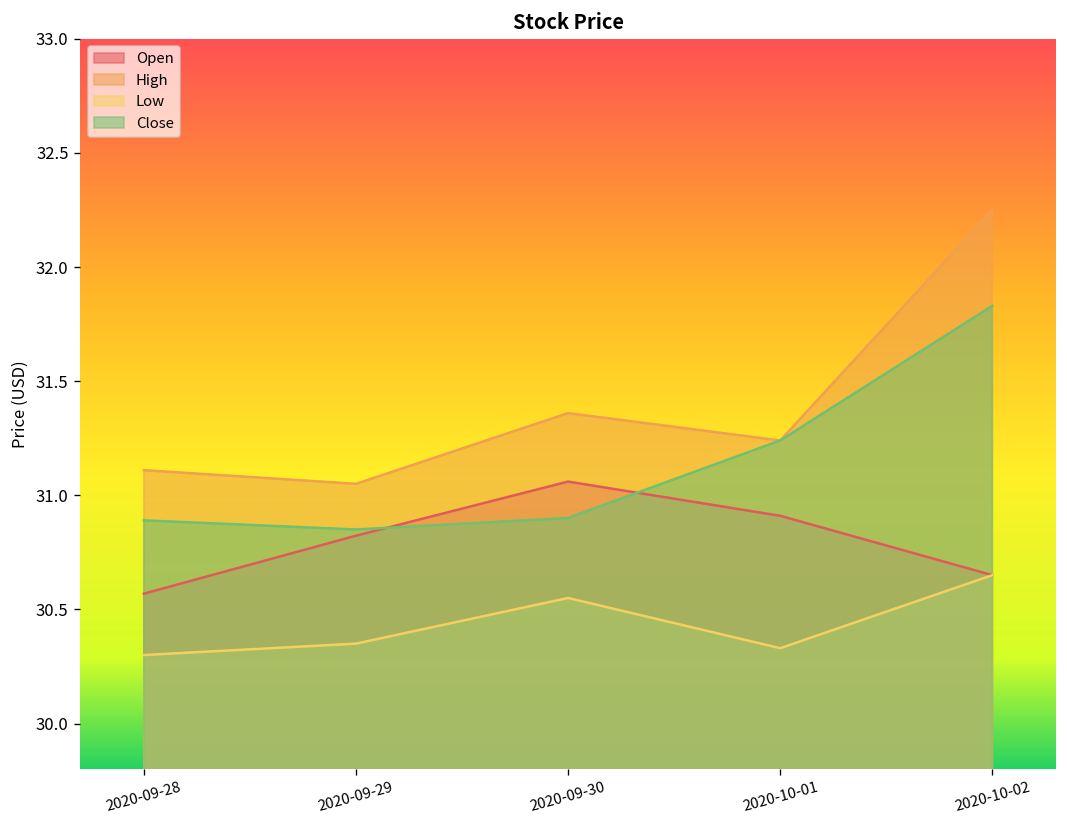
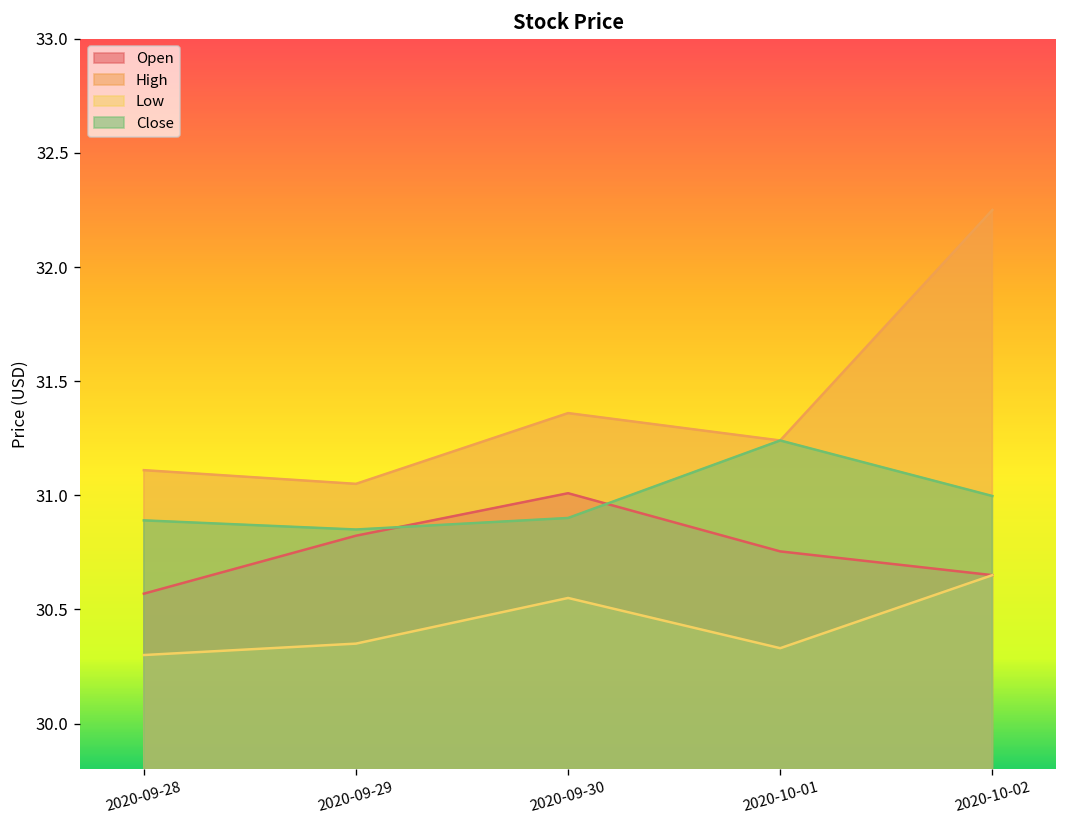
  {
    "Open": {
      "2020-09-28": 30.57,
      "2020-09-29": 30.82,
-     "2020-09-30": 31.06,
-     "2020-10-01": 30.91
+     "2020-09-30": 31.01,
+     "2020-10-01": 30.75
    },
    "Close": {
      "2020-09-28": 30.89,
      "2020-09-29": 30.85,
      "2020-09-30": 30.90,
-     "2020-10-02": 31.83
+     "2020-10-02": 31.00
    }
  }
